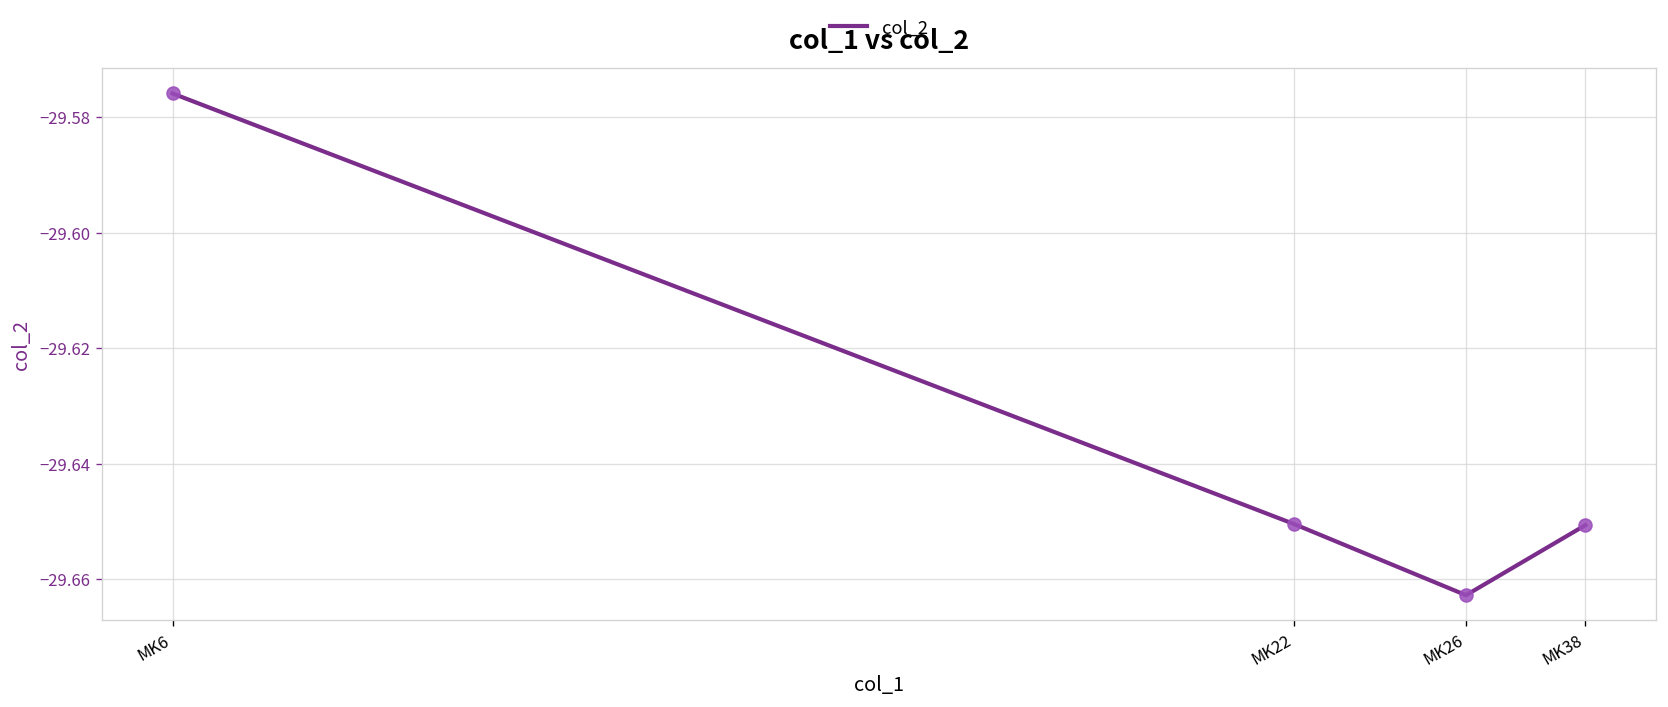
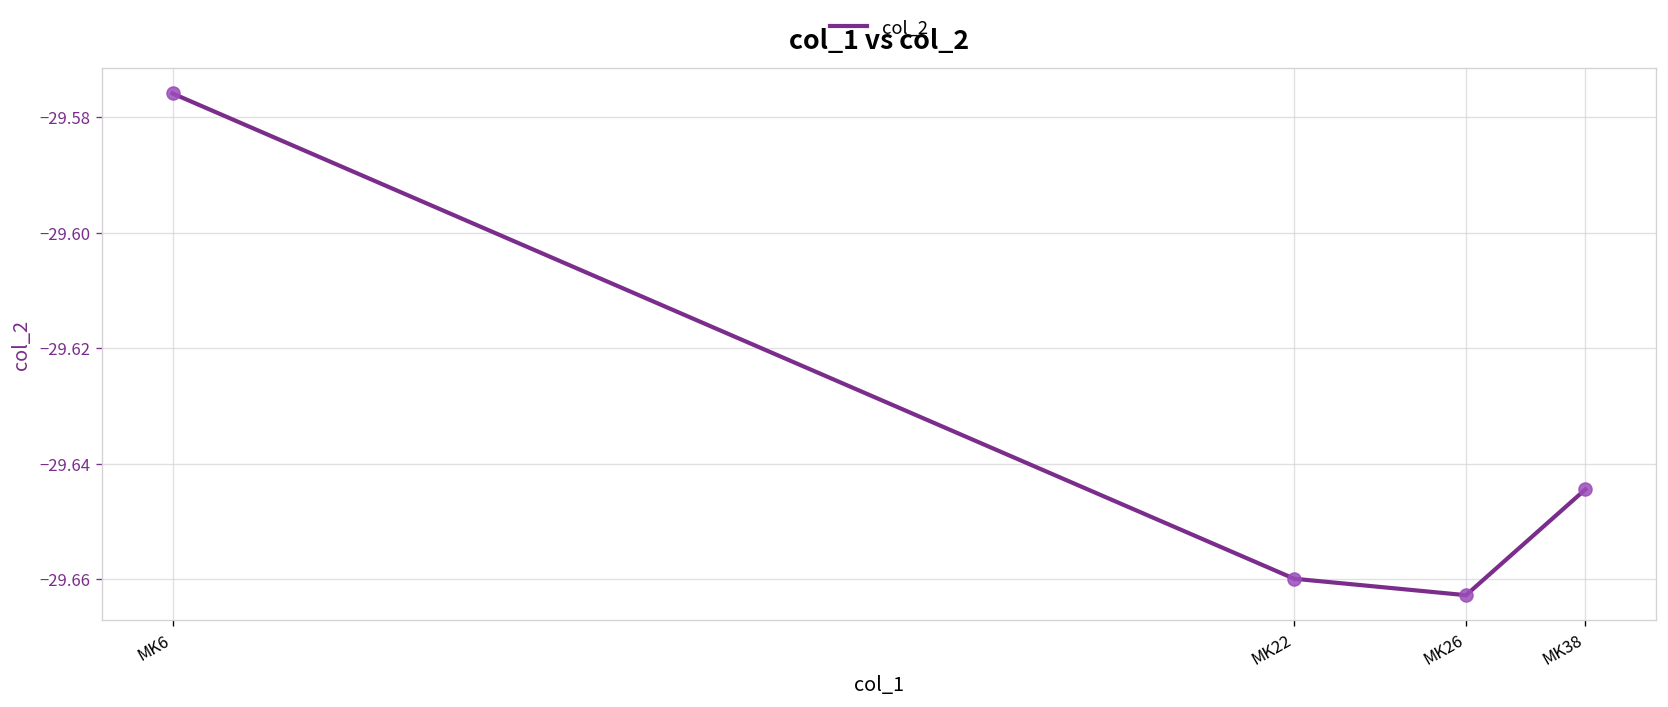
  {
    "MK6": -29.576,
-   "MK22": -29.650,
+   "MK22": -29.660,
    "MK26": -29.663,
-   "MK38": -29.651
+   "MK38": -29.644
  }
